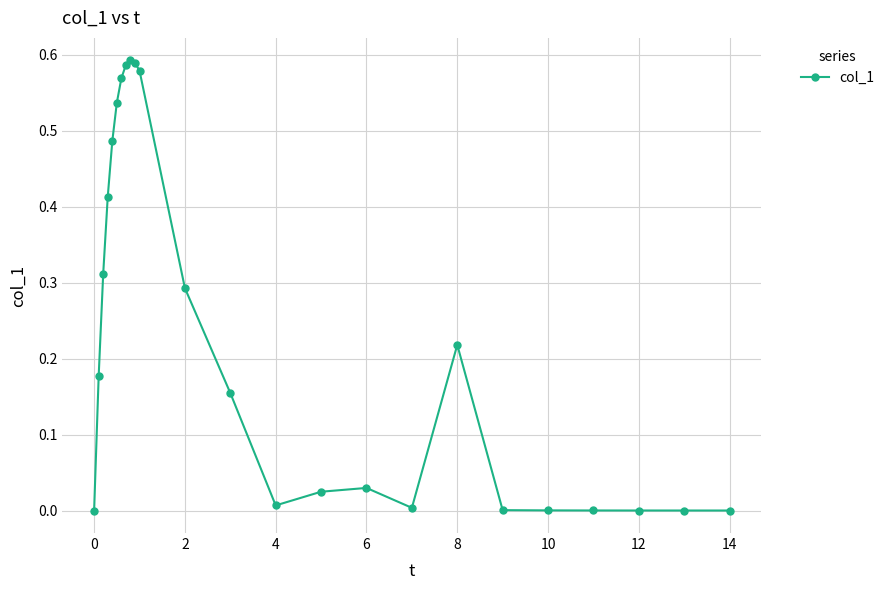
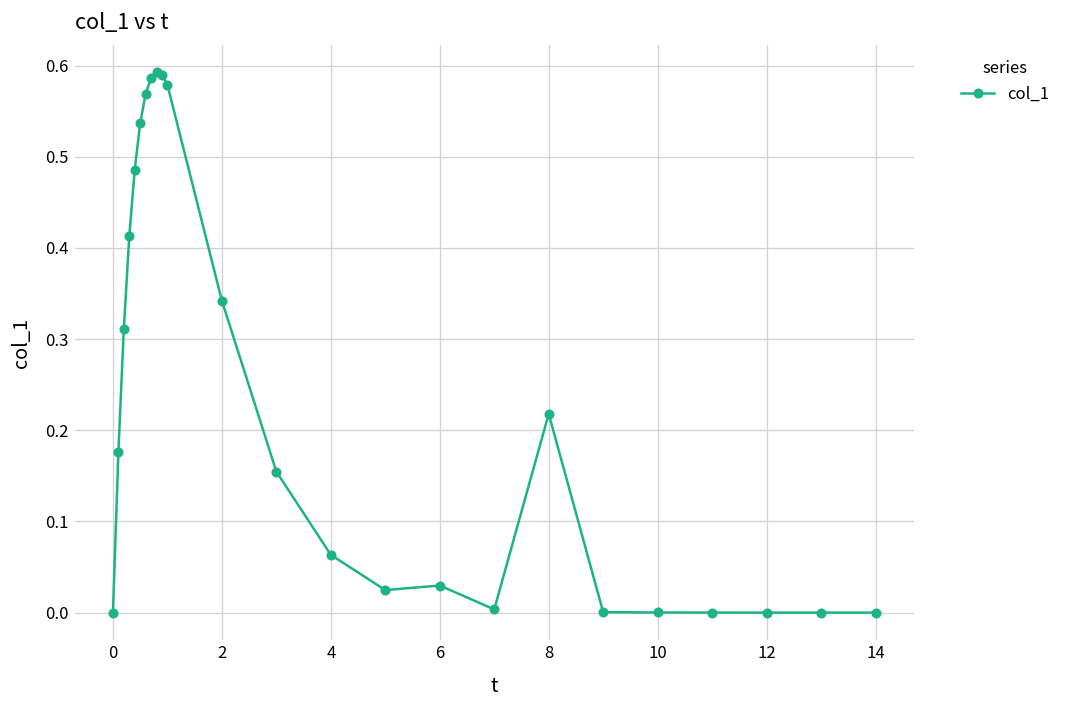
  {
    "0": 0.00,
-   "2": 0.29,
-   "4": 0.01,
+   "2": 0.34,
+   "4": 0.06,
    "6": 0.03,
    "8": 0.22,
    "10": 0.00,
    "12": 0.00,
    "14": 0.00
  }
